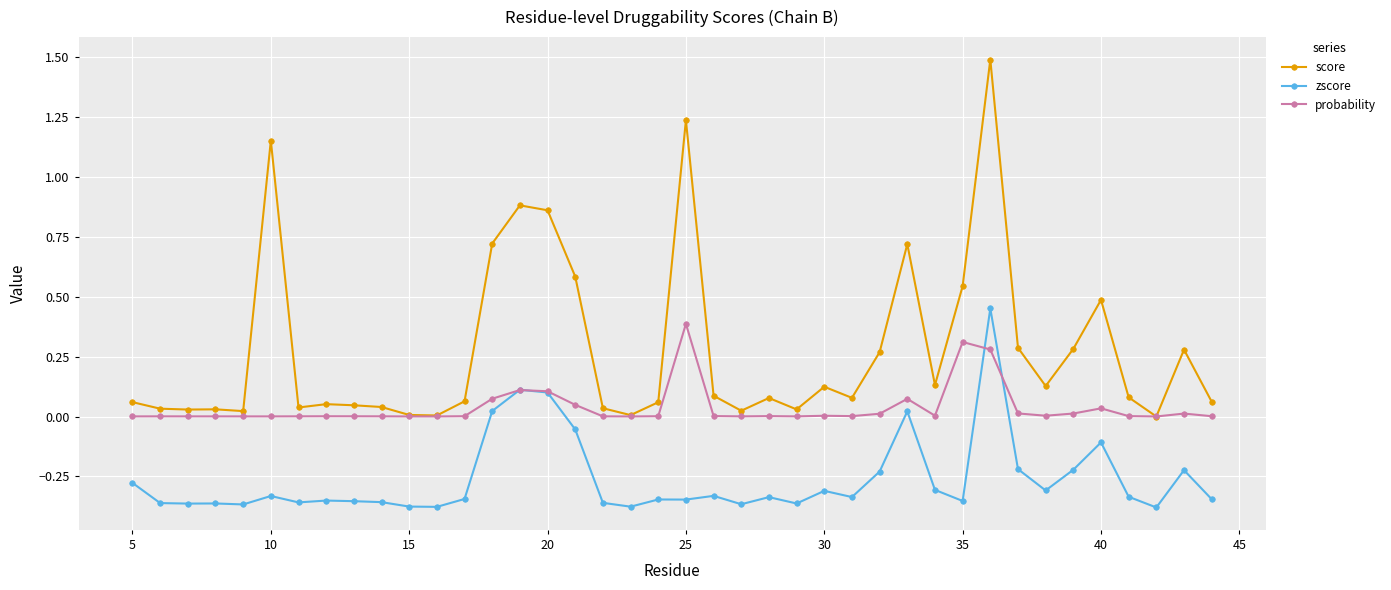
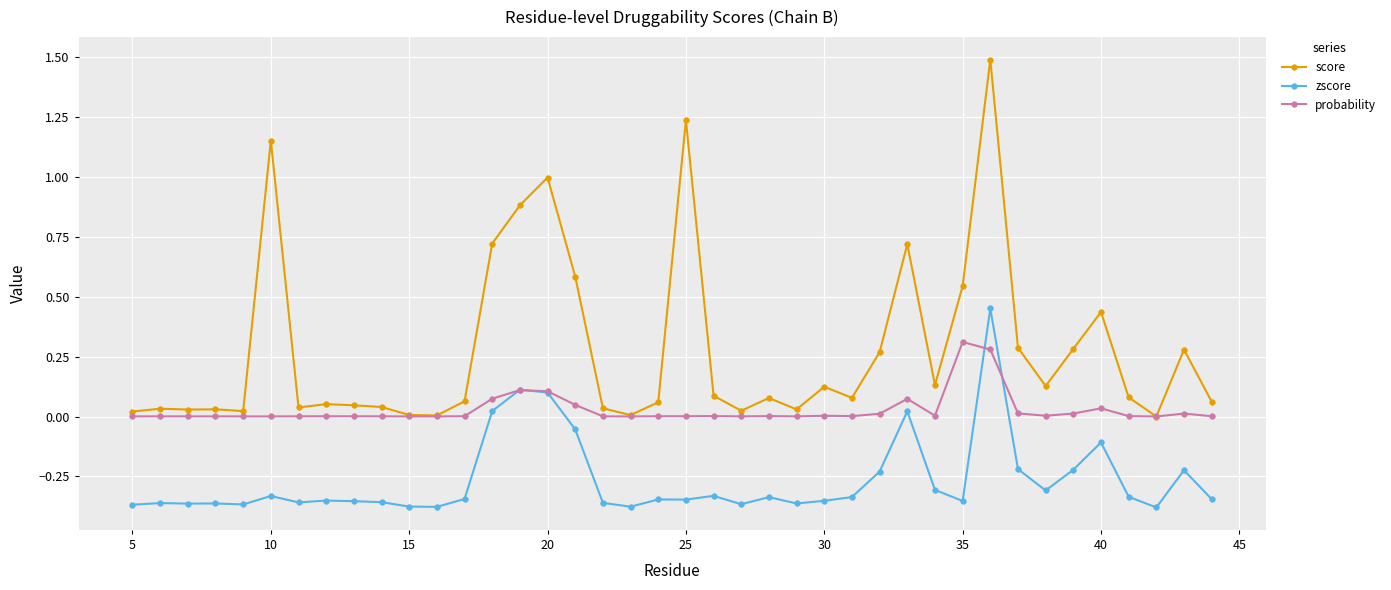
  {
    "score": {
-     "5": 0.06,
+     "5": 0.02,
      "10": 1.15,
-     "20": 0.86,
+     "20": 1.00,
      "25": 1.24,
      "30": 0.12,
      "35": 0.54,
-     "40": 0.49
+     "40": 0.44
    },
    "zscore": {
-     "5": -0.28,
+     "5": -0.37,
      "10": -0.33,
      "15": -0.38,
      "25": -0.35,
-     "30": -0.31,
+     "30": -0.35,
      "35": -0.35,
      "40": -0.11
    },
    "probability": {
      "5": 0.00,
      "10": 0.00,
-     "25": 0.39,
+     "25": 0.00,
      "30": 0.00,
      "35": 0.31,
      "40": 0.03
    }
  }
